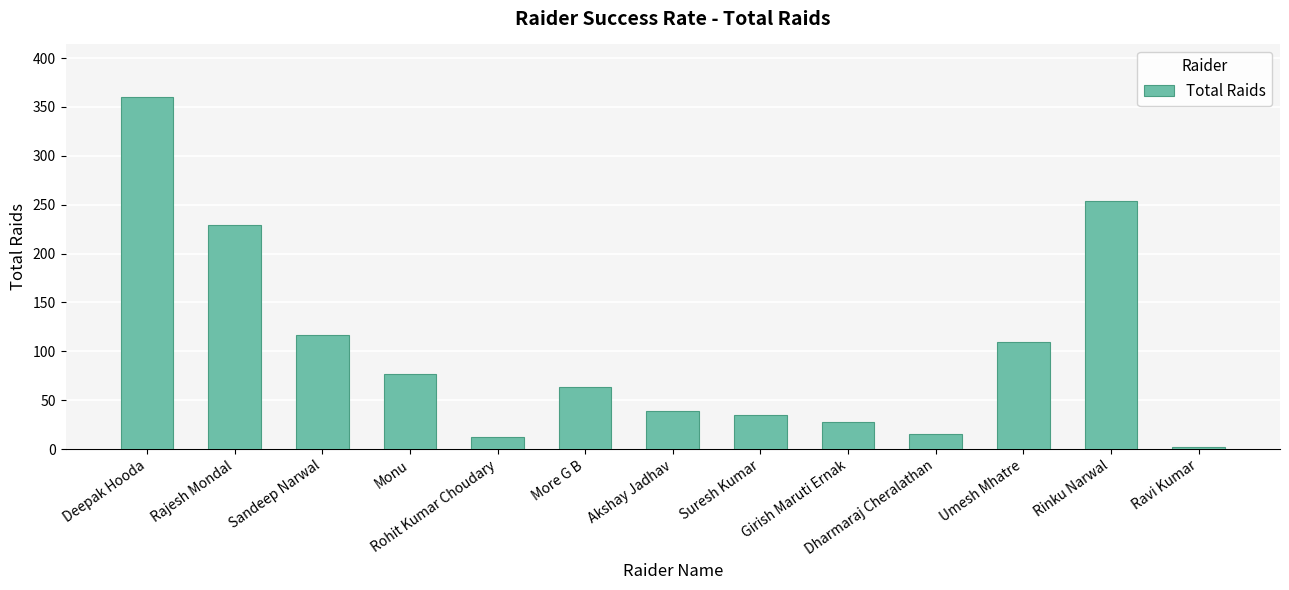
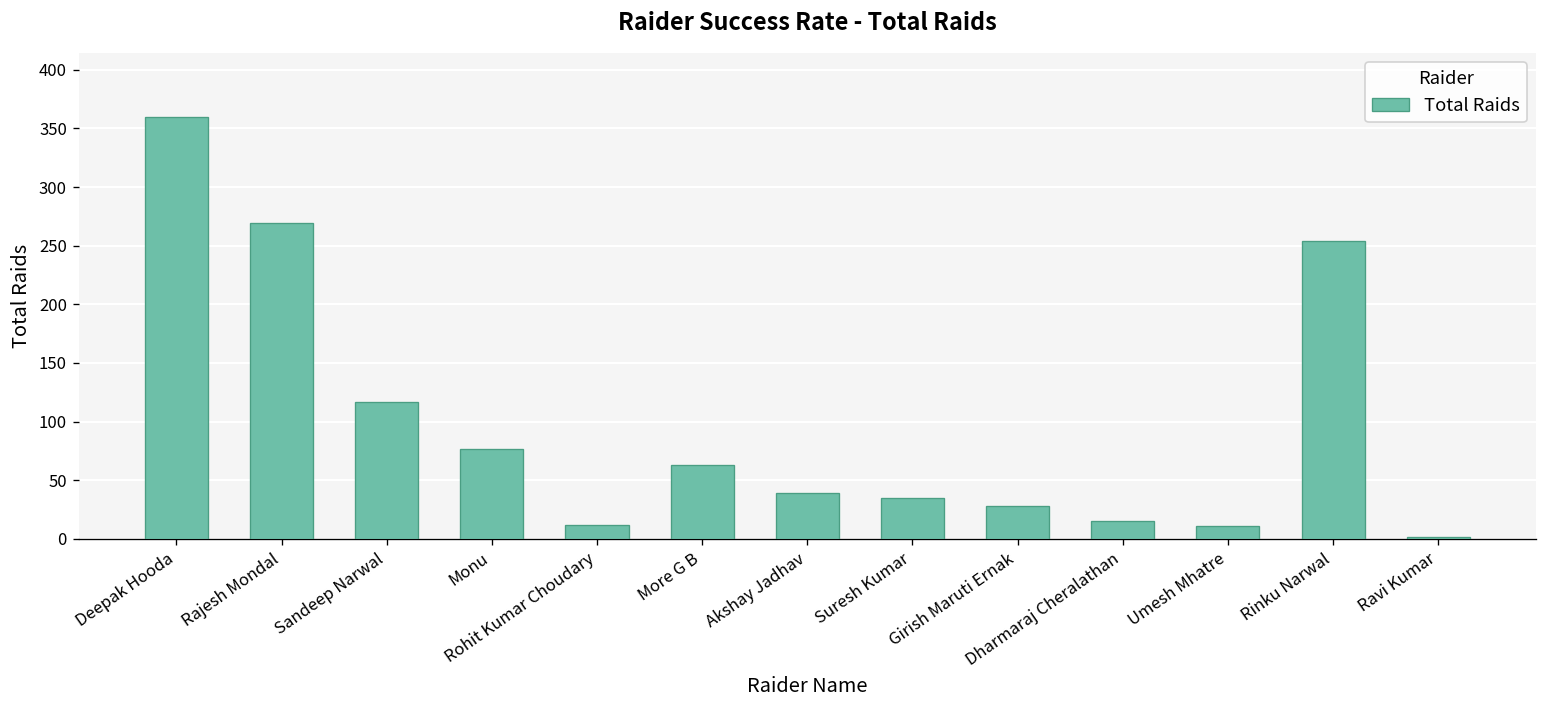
  {
    "Deepak Hooda": 360,
-   "Rajesh Mondal": 230,
+   "Rajesh Mondal": 270,
    "Sandeep Narwal": 120,
    "Monu": 80,
    "Rohit Kumar Choudary": 10,
    "More G B": 60,
    "Akshay Jadhav": 40,
    "Suresh Kumar": 40,
    "Girish Maruti Ernak": 30,
    "Dharmaraj Cheralathan": 20,
-   "Umesh Mhatre": 110,
+   "Umesh Mhatre": 10,
    "Rinku Narwal": 250
  }
